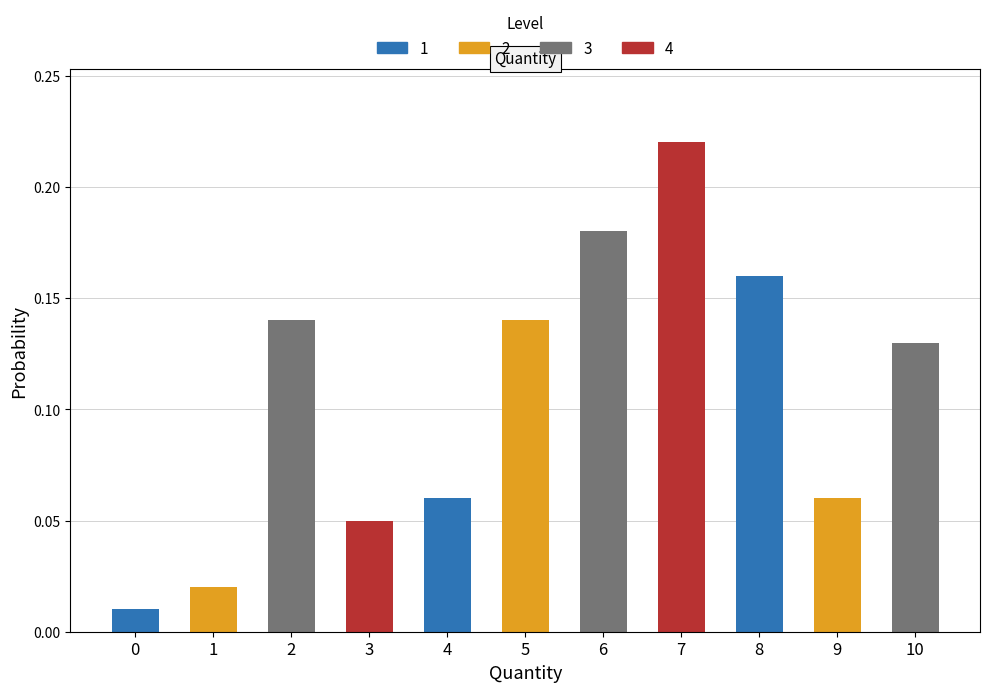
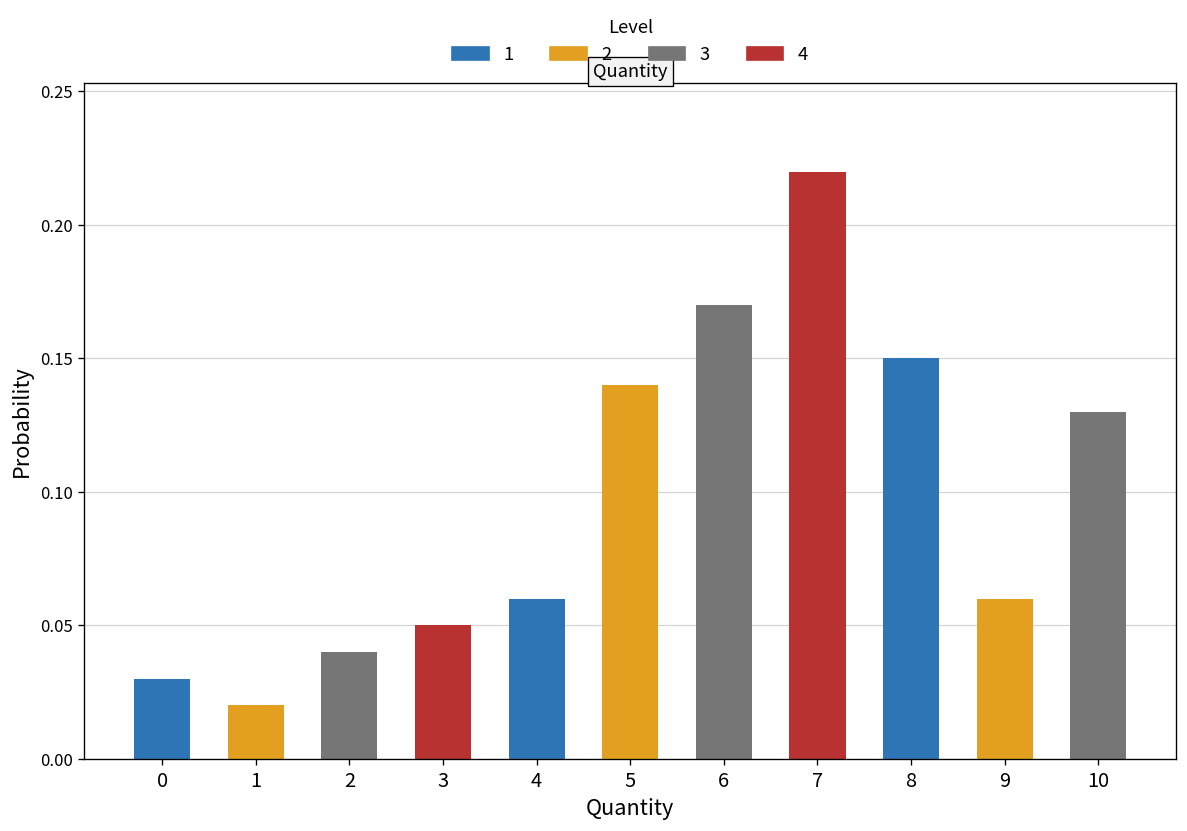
  {
-   "0": 0.01,
+   "0": 0.03,
    "1": 0.02,
-   "2": 0.14,
+   "2": 0.04,
    "3": 0.05,
    "4": 0.06,
    "5": 0.14,
-   "6": 0.18,
+   "6": 0.17,
    "7": 0.22,
-   "8": 0.16,
+   "8": 0.15,
    "9": 0.06,
    "10": 0.13
  }
